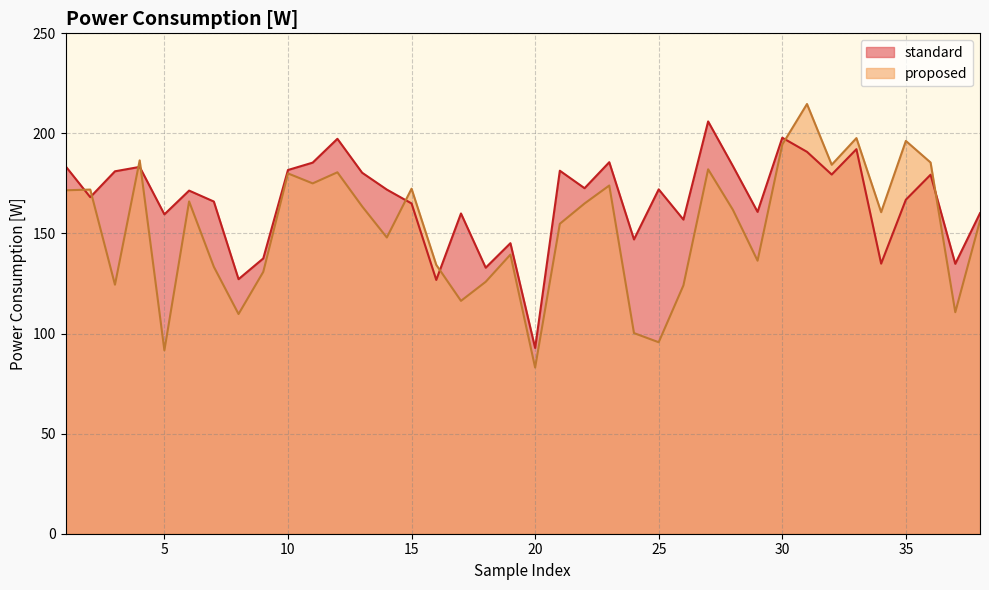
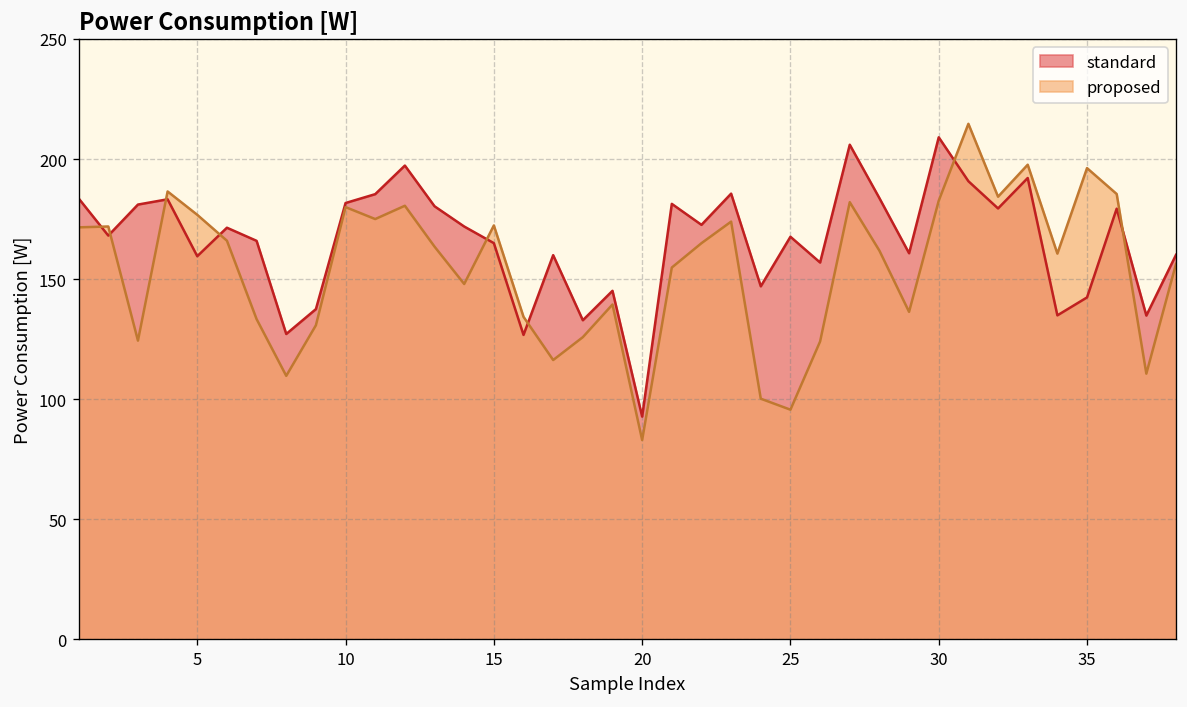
  {
    "standard": {
      "5": 160,
      "10": 182,
      "15": 165,
      "20": 93,
-     "25": 172,
-     "30": 198,
-     "35": 167
+     "25": 168,
+     "30": 209,
+     "35": 142
    },
    "proposed": {
-     "5": 92,
+     "5": 177,
      "10": 180,
      "15": 172,
      "20": 83,
      "25": 96,
-     "30": 194,
+     "30": 183,
      "35": 196
    }
  }
